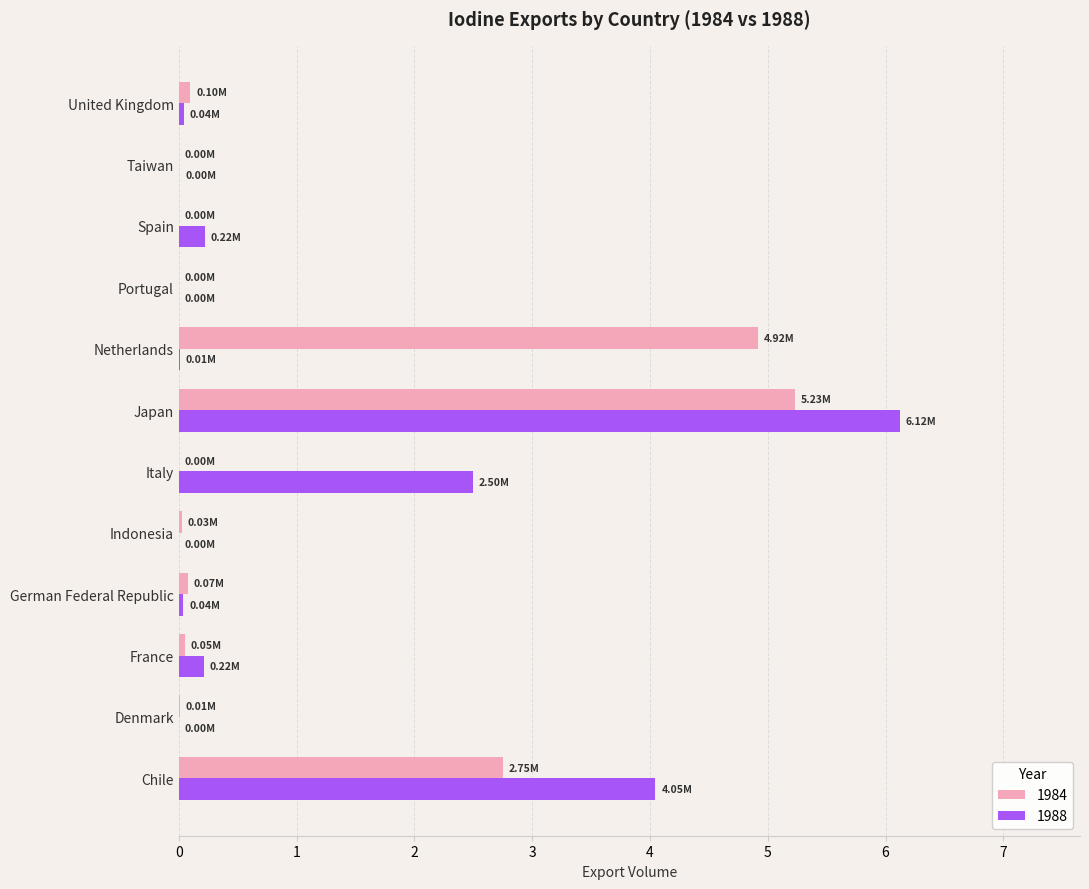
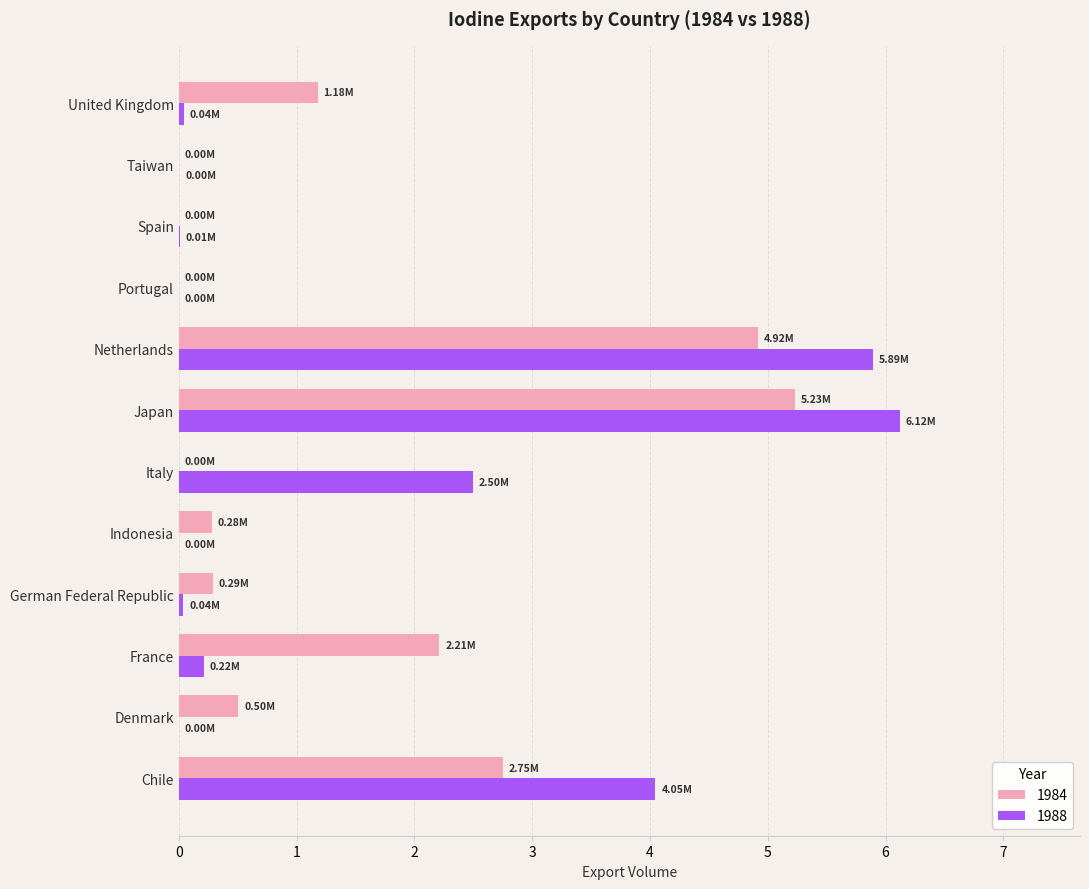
  {
    "1984": {
-     "United Kingdom": "0.10M",
+     "United Kingdom": "1.18M",
      "Taiwan": "0.00M",
      "Spain": "0.00M",
      "Portugal": "0.00M",
      "Netherlands": "4.92M",
      "Japan": "5.23M",
      "Italy": "0.00M",
-     "Indonesia": "0.03M",
-     "German Federal Republic": "0.07M",
-     "France": "0.05M",
-     "Denmark": "0.01M",
+     "Indonesia": "0.28M",
+     "German Federal Republic": "0.29M",
+     "France": "2.21M",
+     "Denmark": "0.50M",
      "Chile": "2.75M"
    },
    "1988": {
      "United Kingdom": "0.04M",
      "Taiwan": "0.00M",
-     "Spain": "0.22M",
+     "Spain": "0.01M",
      "Portugal": "0.00M",
-     "Netherlands": "0.01M",
+     "Netherlands": "5.89M",
      "Japan": "6.12M",
      "Italy": "2.50M",
      "Indonesia": "0.00M",
      "German Federal Republic": "0.04M",
      "France": "0.22M",
      "Denmark": "0.00M",
      "Chile": "4.05M"
    }
  }
